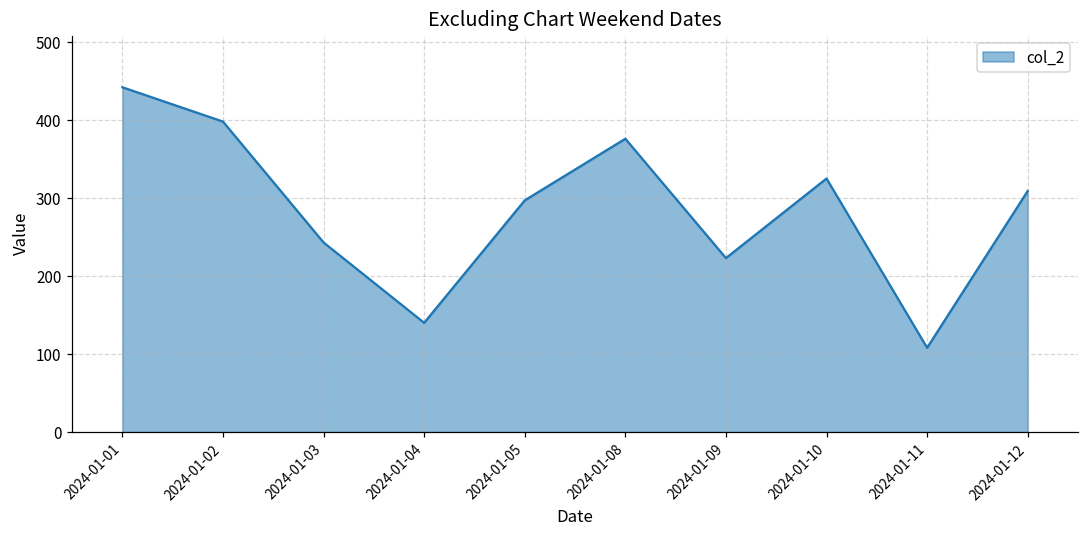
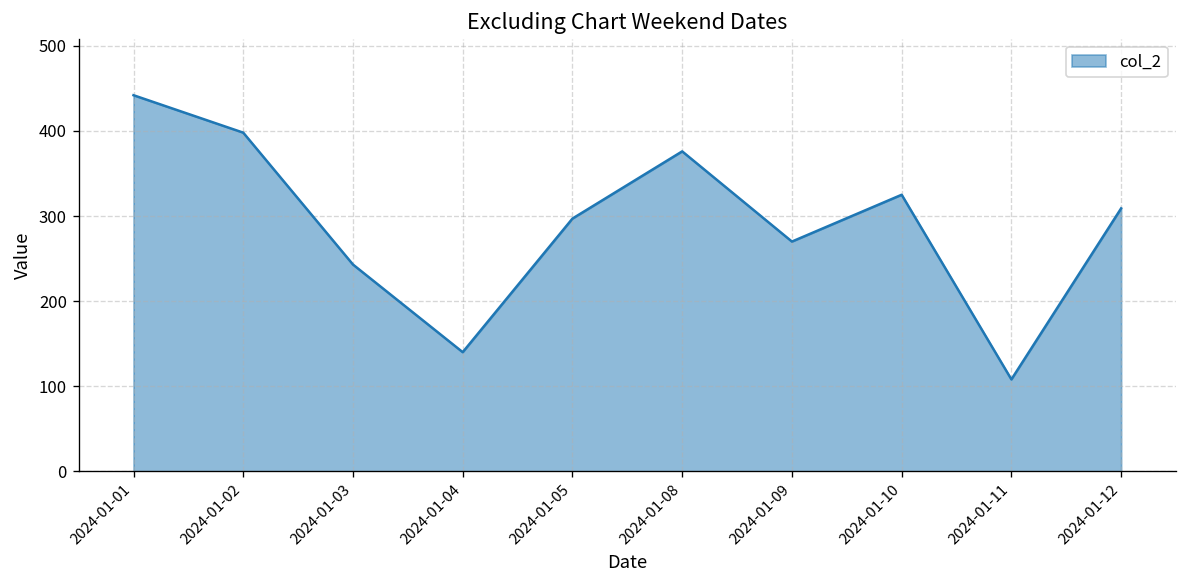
  {
    "2024-01-01": 440,
    "2024-01-02": 400,
    "2024-01-03": 240,
    "2024-01-04": 140,
    "2024-01-05": 300,
    "2024-01-08": 380,
-   "2024-01-09": 220,
+   "2024-01-09": 270,
    "2024-01-10": 330,
    "2024-01-11": 110,
    "2024-01-12": 310
  }
